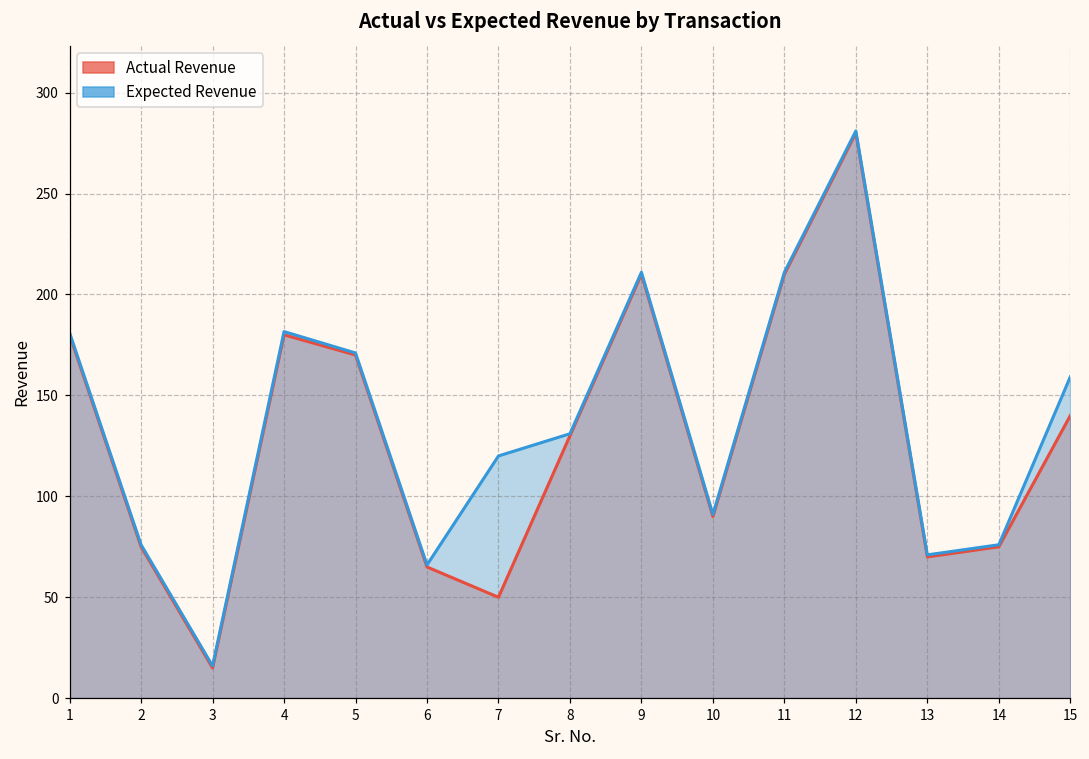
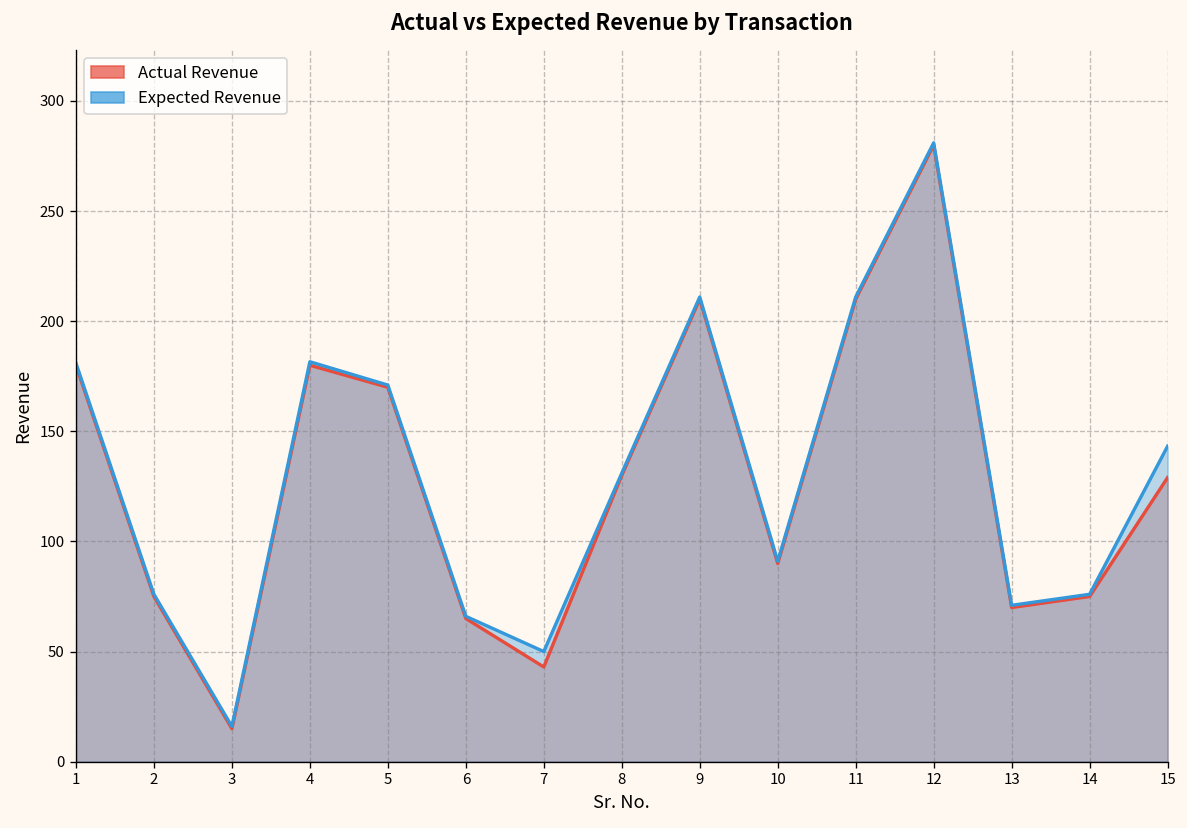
  {
    "Actual Revenue": {
      "4": 180,
-     "7": 50,
-     "15": 140
+     "7": 43,
+     "15": 129
    },
    "Expected Revenue": {
      "4": 182,
-     "7": 120,
-     "15": 159
+     "7": 50,
+     "15": 143
    }
  }
